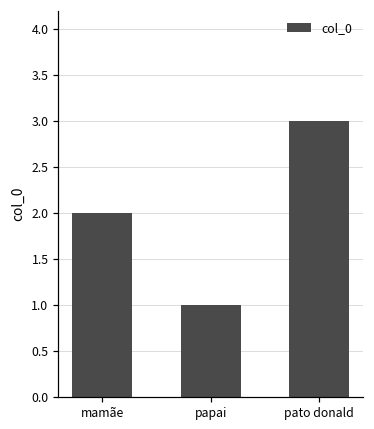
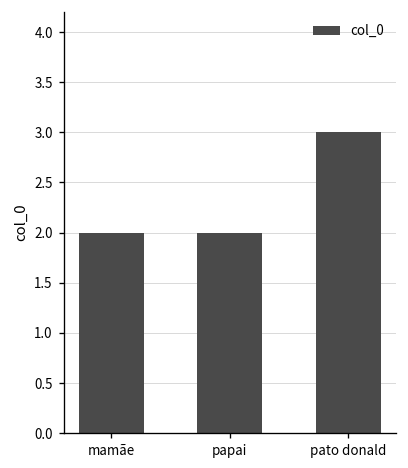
  {
    "mamãe": 2,
-   "papai": 1,
+   "papai": 2,
    "pato donald": 3
  }
